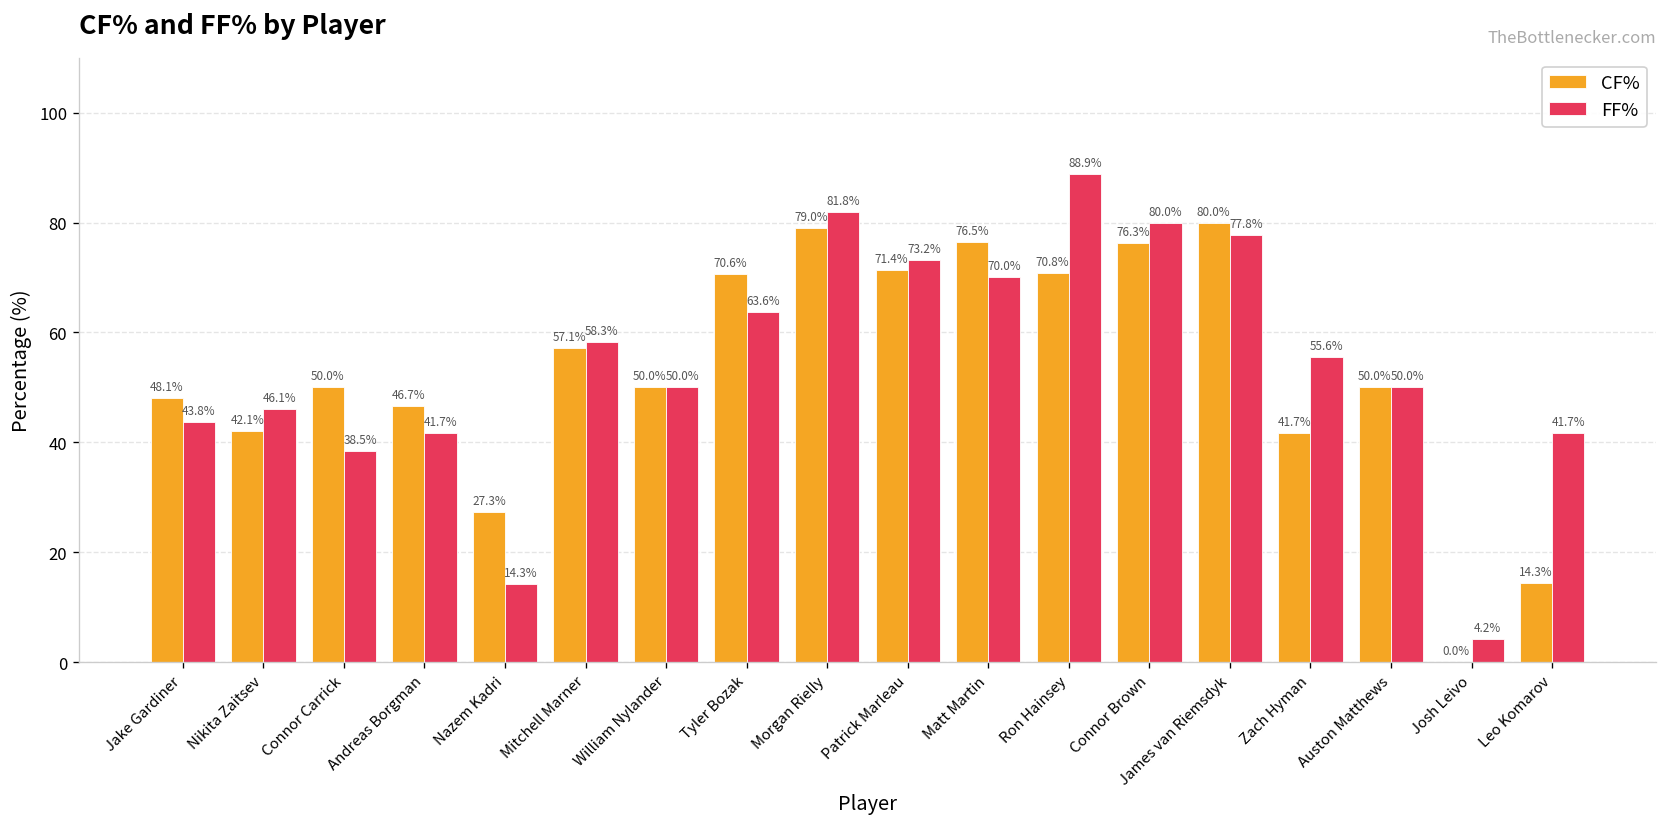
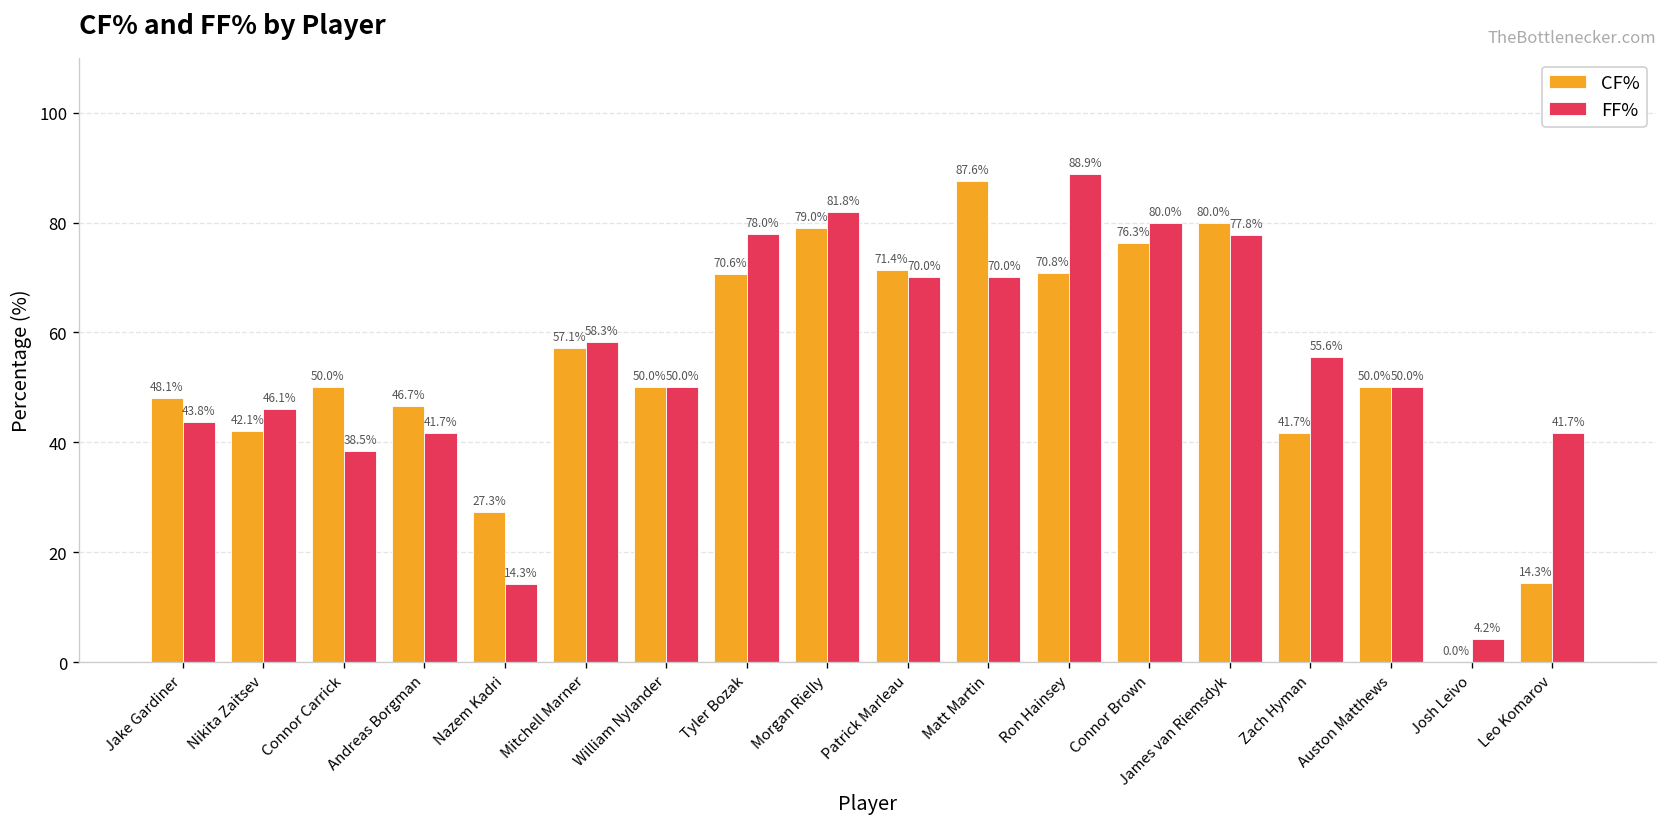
  {
    "CF%": {
      "Jake Gardiner": "48.1%",
      "Nikita Zaitsev": "42.1%",
      "Connor Carrick": "50.0%",
      "Andreas Borgman": "46.7%",
      "Nazem Kadri": "27.3%",
      "Mitchell Marner": "57.1%",
      "William Nylander": "50.0%",
      "Tyler Bozak": "70.6%",
      "Morgan Rielly": "79.0%",
      "Patrick Marleau": "71.4%",
-     "Matt Martin": "76.5%",
+     "Matt Martin": "87.6%",
      "Ron Hainsey": "70.8%",
      "Connor Brown": "76.3%",
      "James van Riemsdyk": "80.0%",
      "Zach Hyman": "41.7%",
      "Auston Matthews": "50.0%",
      "Josh Leivo": "0.0%",
      "Leo Komarov": "14.3%"
    },
    "FF%": {
      "Jake Gardiner": "43.8%",
      "Nikita Zaitsev": "46.1%",
      "Connor Carrick": "38.5%",
      "Andreas Borgman": "41.7%",
      "Nazem Kadri": "14.3%",
      "Mitchell Marner": "58.3%",
      "William Nylander": "50.0%",
-     "Tyler Bozak": "63.6%",
+     "Tyler Bozak": "78.0%",
      "Morgan Rielly": "81.8%",
-     "Patrick Marleau": "73.2%",
+     "Patrick Marleau": "70.0%",
      "Matt Martin": "70.0%",
      "Ron Hainsey": "88.9%",
      "Connor Brown": "80.0%",
      "James van Riemsdyk": "77.8%",
      "Zach Hyman": "55.6%",
      "Auston Matthews": "50.0%",
      "Josh Leivo": "4.2%",
      "Leo Komarov": "41.7%"
    }
  }
